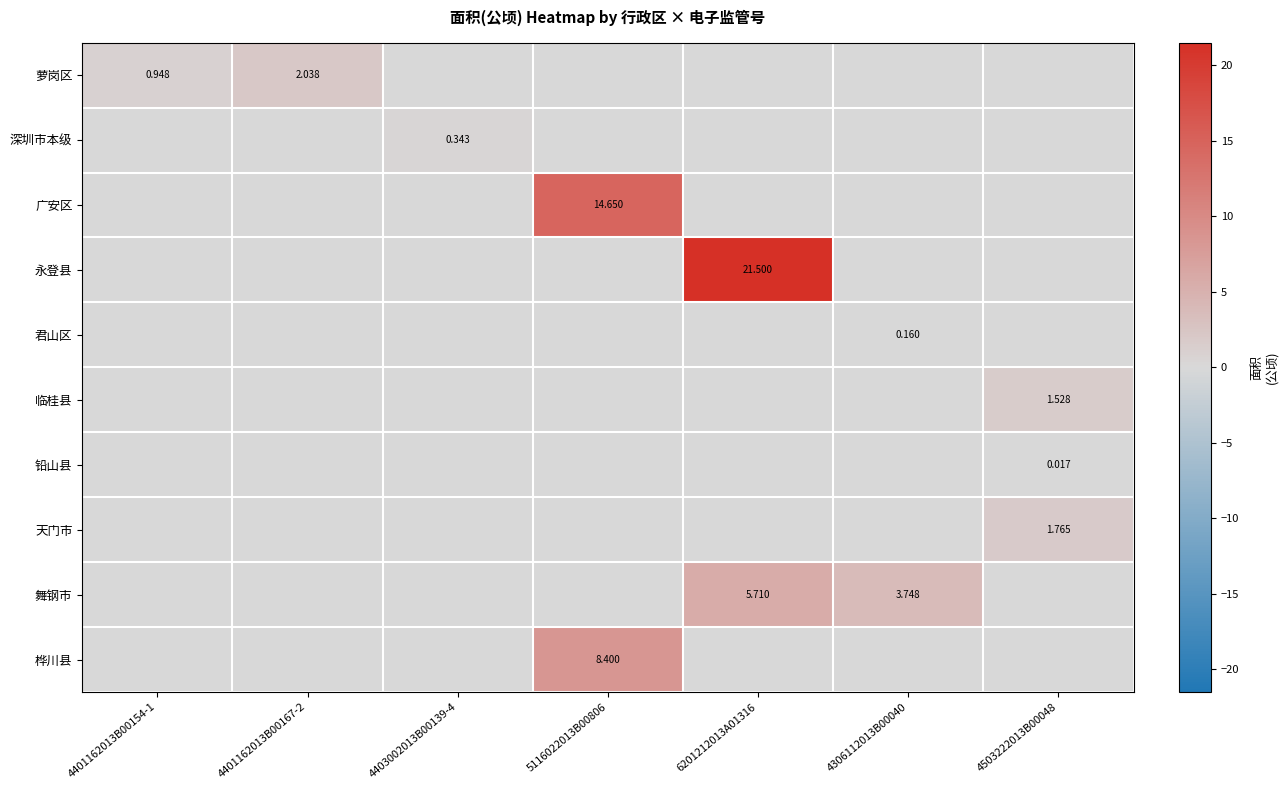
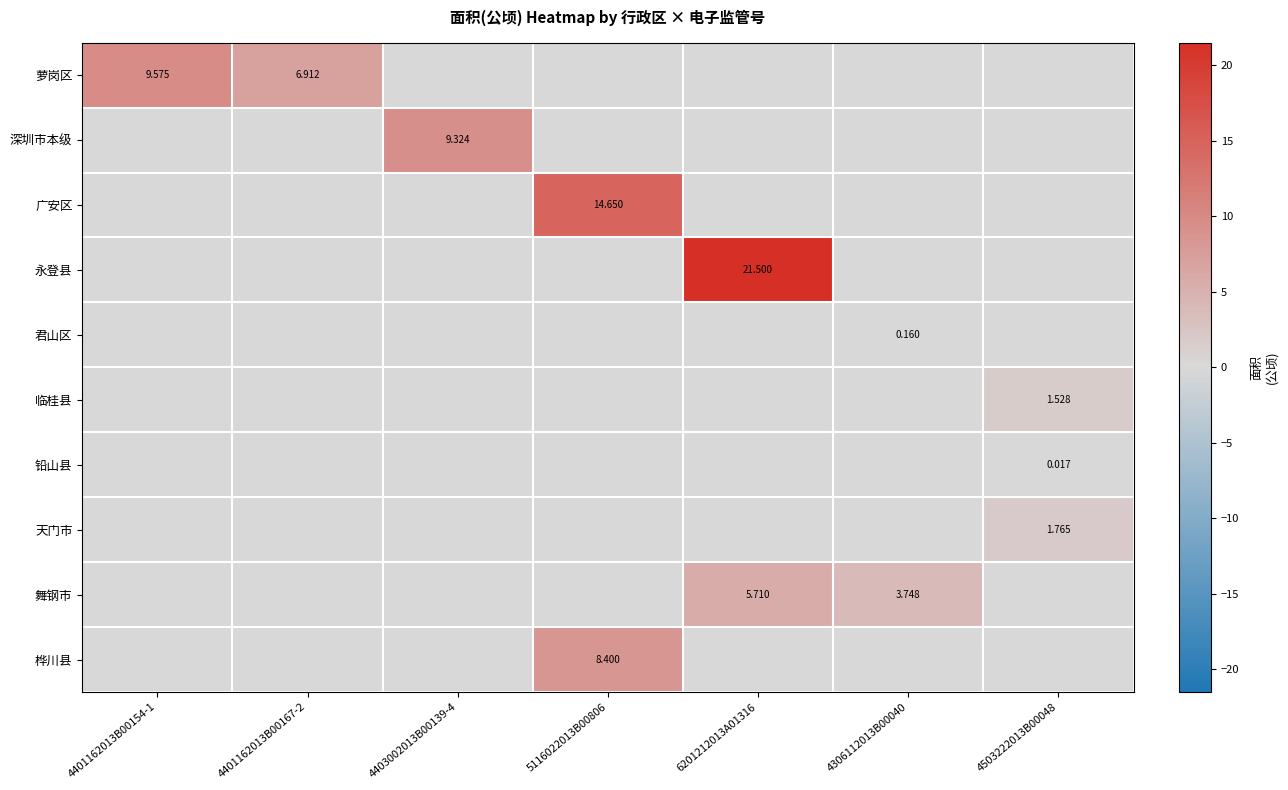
  {
    "萝岗区": {
-     "4401162013B00154-1": 0.948,
-     "4401162013B00167-2": 2.038
+     "4401162013B00154-1": 9.575,
+     "4401162013B00167-2": 6.912
    },
    "深圳市本级": {
-     "4403002013B00139-4": 0.343
+     "4403002013B00139-4": 9.324
    },
    "广安区": {
      "5116022013B00806": 14.650
    },
    "永登县": {
      "6201212013A01316": 21.500
    },
    "君山区": {
      "4306112013B00040": 0.160
    },
    "临桂县": {
      "4503222013B00048": 1.528
    },
    "铅山县": {
      "4503222013B00048": 0.017
    },
    "天门市": {
      "4503222013B00048": 1.765
    },
    "舞钢市": {
      "6201212013A01316": 5.710,
      "4306112013B00040": 3.748
    },
    "桦川县": {
      "5116022013B00806": 8.400
    }
  }
